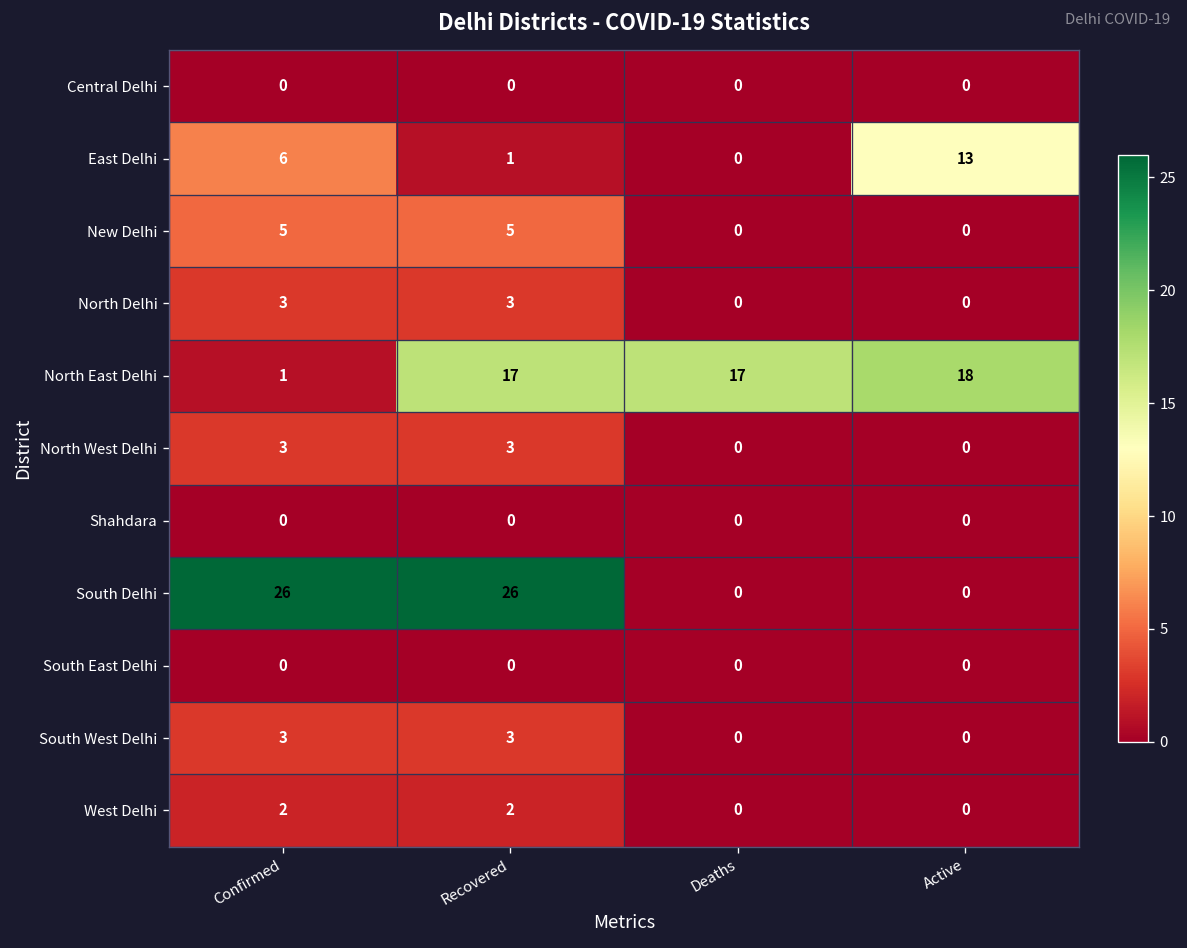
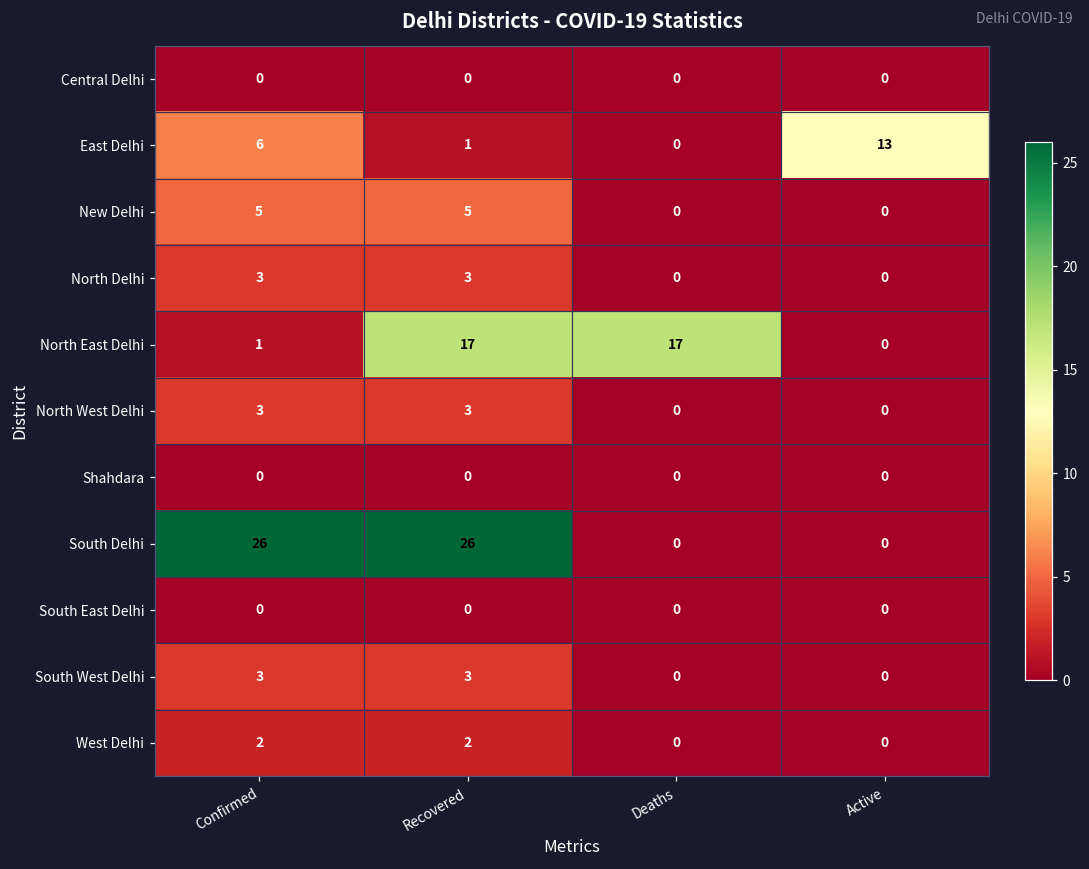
  {
    "Central Delhi": {
      "Confirmed": 0,
      "Recovered": 0,
      "Deaths": 0,
      "Active": 0
    },
    "East Delhi": {
      "Confirmed": 6,
      "Recovered": 1,
      "Deaths": 0,
      "Active": 13
    },
    "New Delhi": {
      "Confirmed": 5,
      "Recovered": 5,
      "Deaths": 0,
      "Active": 0
    },
    "North Delhi": {
      "Confirmed": 3,
      "Recovered": 3,
      "Deaths": 0,
      "Active": 0
    },
    "North East Delhi": {
      "Confirmed": 1,
      "Recovered": 17,
      "Deaths": 17,
-     "Active": 18
+     "Active": 0
    },
    "North West Delhi": {
      "Confirmed": 3,
      "Recovered": 3,
      "Deaths": 0,
      "Active": 0
    },
    "Shahdara": {
      "Confirmed": 0,
      "Recovered": 0,
      "Deaths": 0,
      "Active": 0
    },
    "South Delhi": {
      "Confirmed": 26,
      "Recovered": 26,
      "Deaths": 0,
      "Active": 0
    },
    "South East Delhi": {
      "Confirmed": 0,
      "Recovered": 0,
      "Deaths": 0,
      "Active": 0
    },
    "South West Delhi": {
      "Confirmed": 3,
      "Recovered": 3,
      "Deaths": 0,
      "Active": 0
    },
    "West Delhi": {
      "Confirmed": 2,
      "Recovered": 2,
      "Deaths": 0,
      "Active": 0
    }
  }
